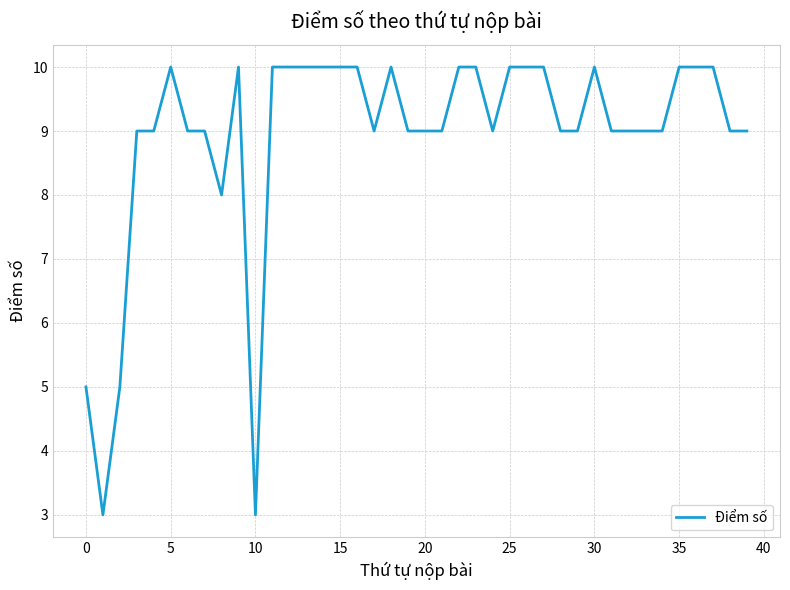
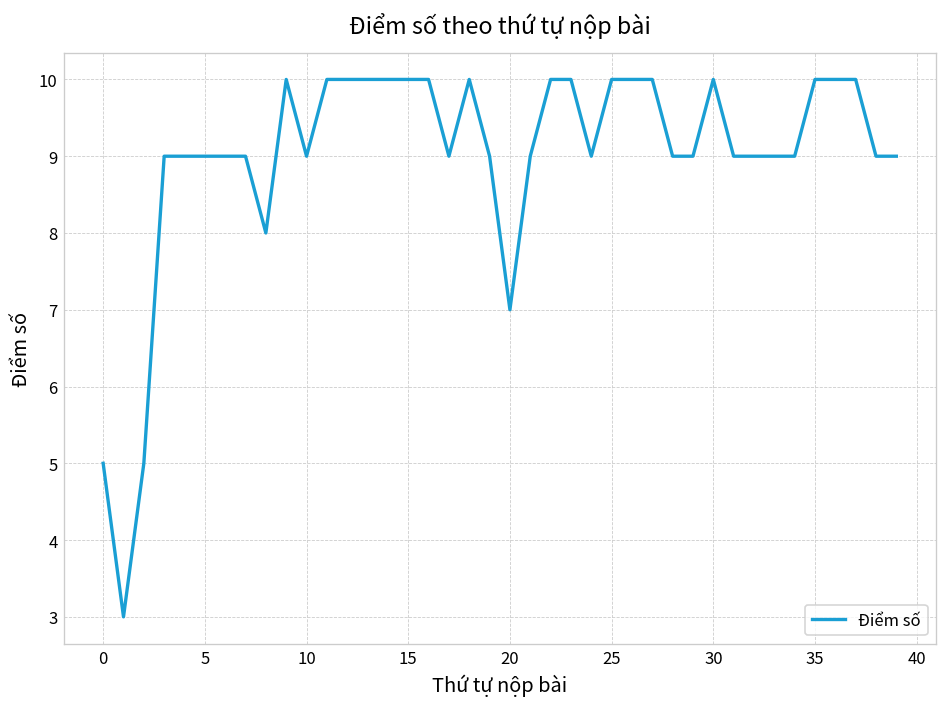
  {
    "0": 5,
-   "5": 10,
-   "10": 3,
+   "5": 9,
+   "10": 9,
    "15": 10,
-   "20": 9,
+   "20": 7,
    "25": 10,
    "30": 10,
    "35": 10
  }
